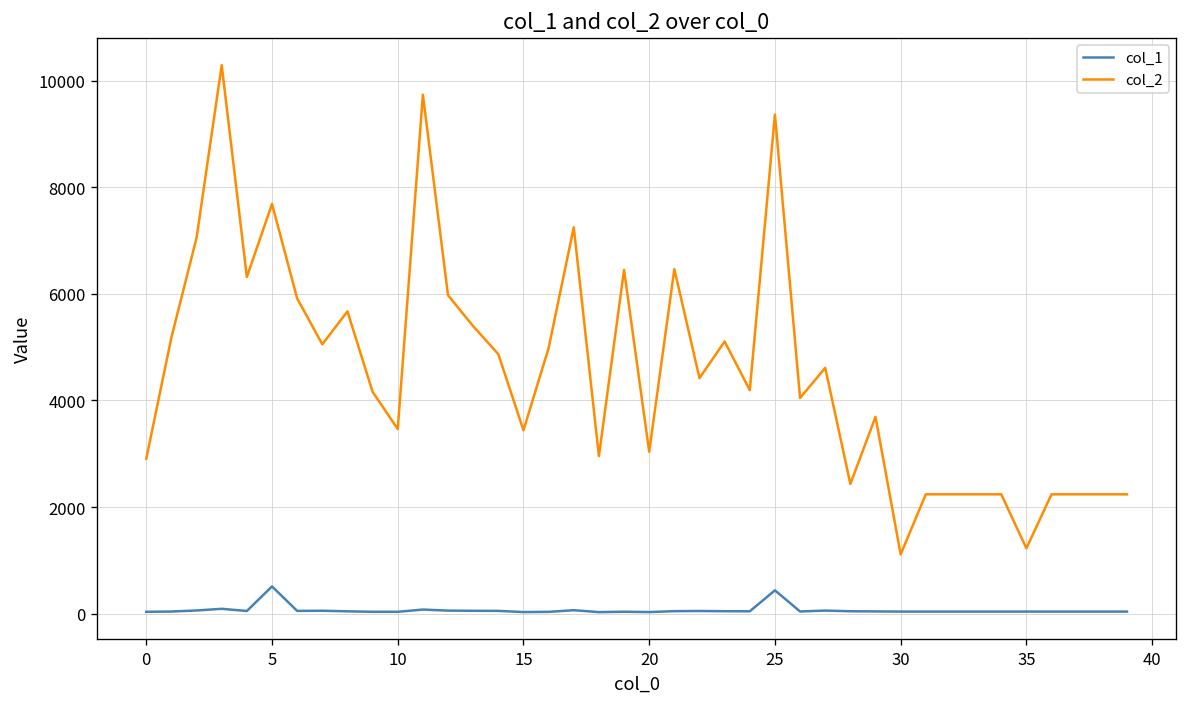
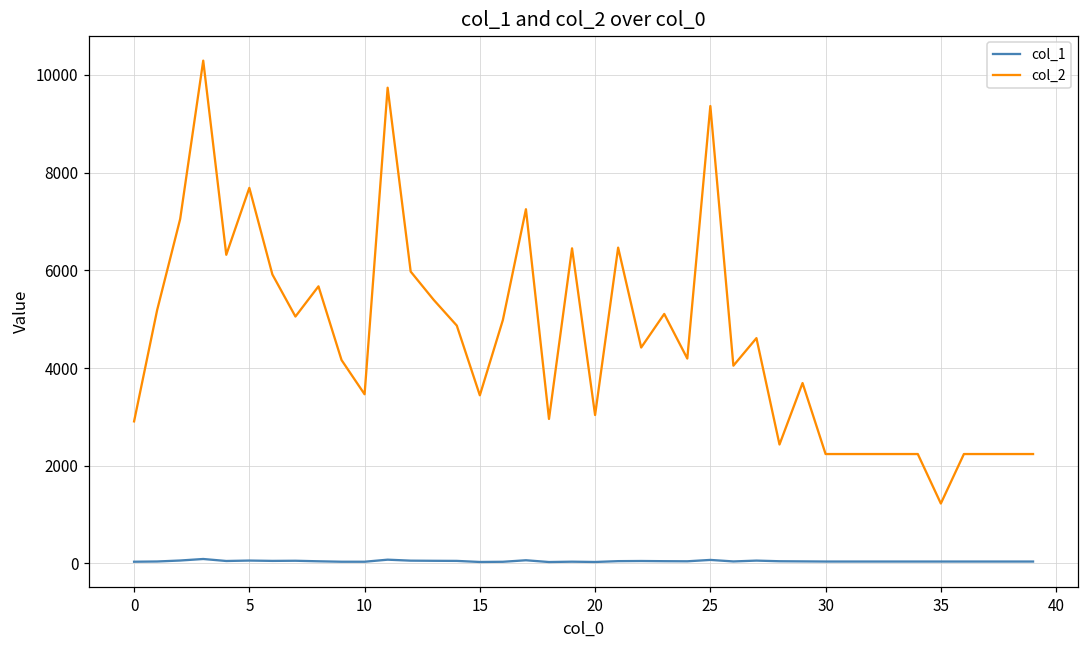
  {
    "col_1": {
      "0": 0,
-     "5": 500,
+     "5": 100,
      "10": 0,
      "15": 0,
      "20": 0,
-     "25": 400,
+     "25": 100,
      "30": 0,
      "35": 0
    },
    "col_2": {
      "0": 2900,
      "5": 7700,
      "10": 3500,
      "15": 3400,
      "20": 3000,
      "25": 9400,
-     "30": 1100,
+     "30": 2200,
      "35": 1200
    }
  }
